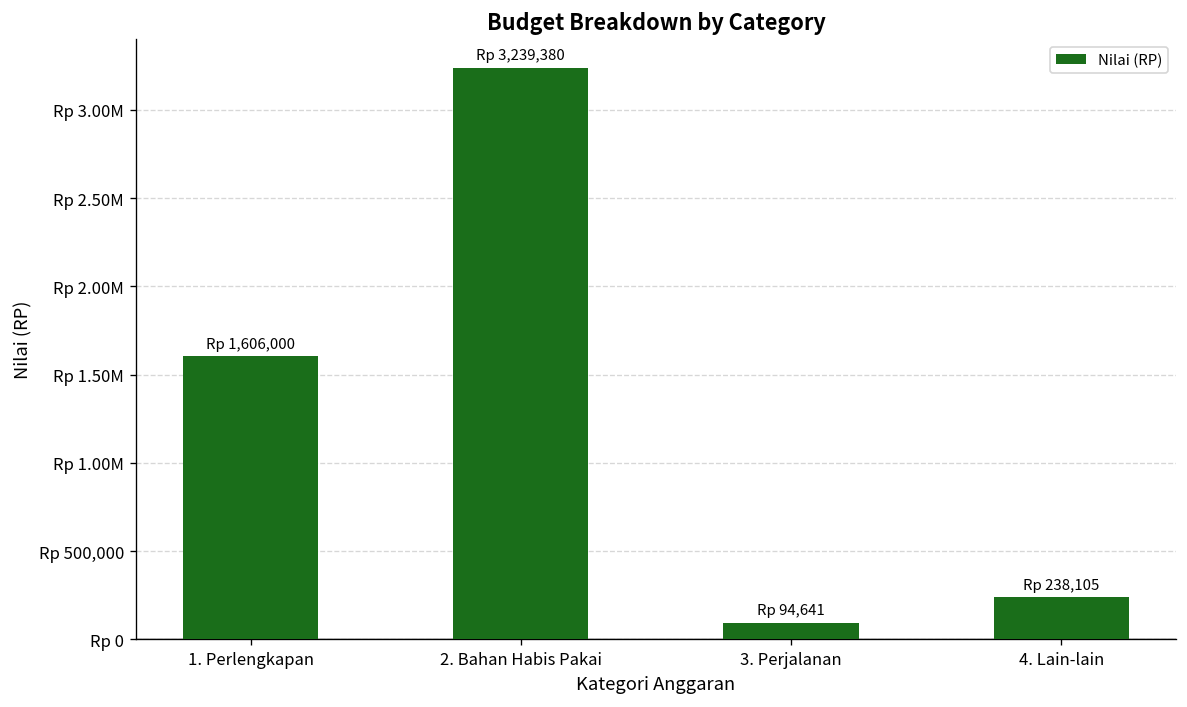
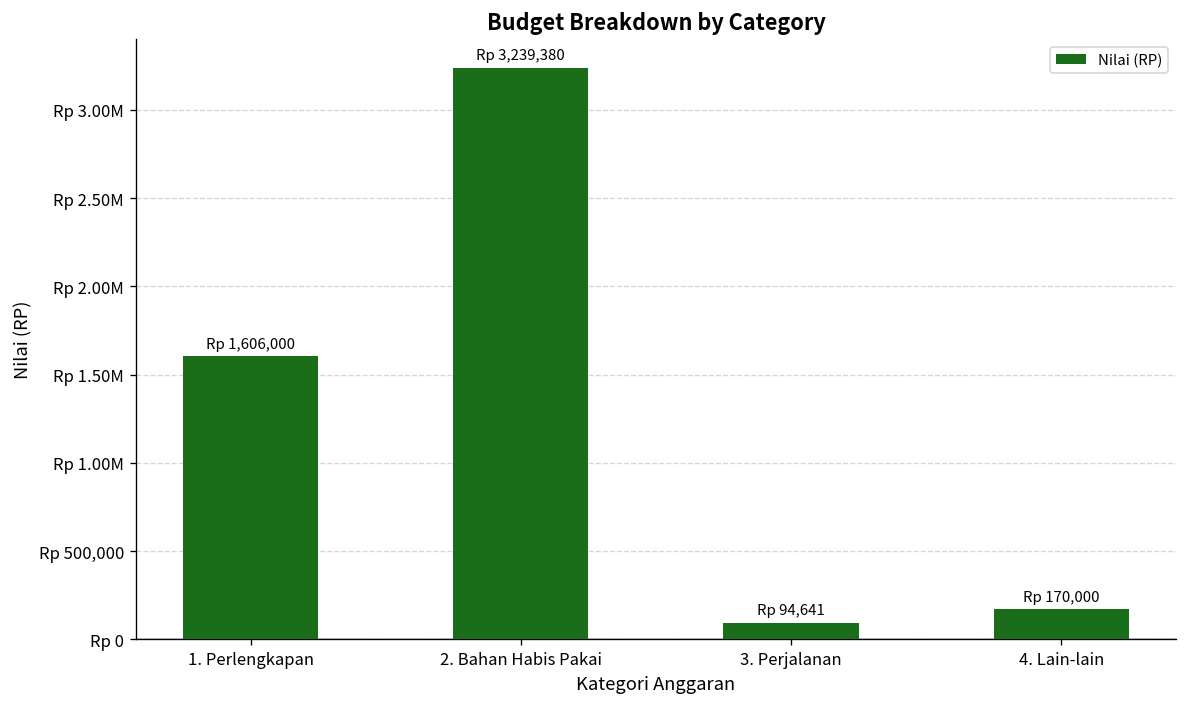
  {
    "1. Perlengkapan": "1,606,000",
    "2. Bahan Habis Pakai": "3,239,380",
    "3. Perjalanan": "94,641",
-   "4. Lain-lain": "238,105"
+   "4. Lain-lain": "170,000"
  }
